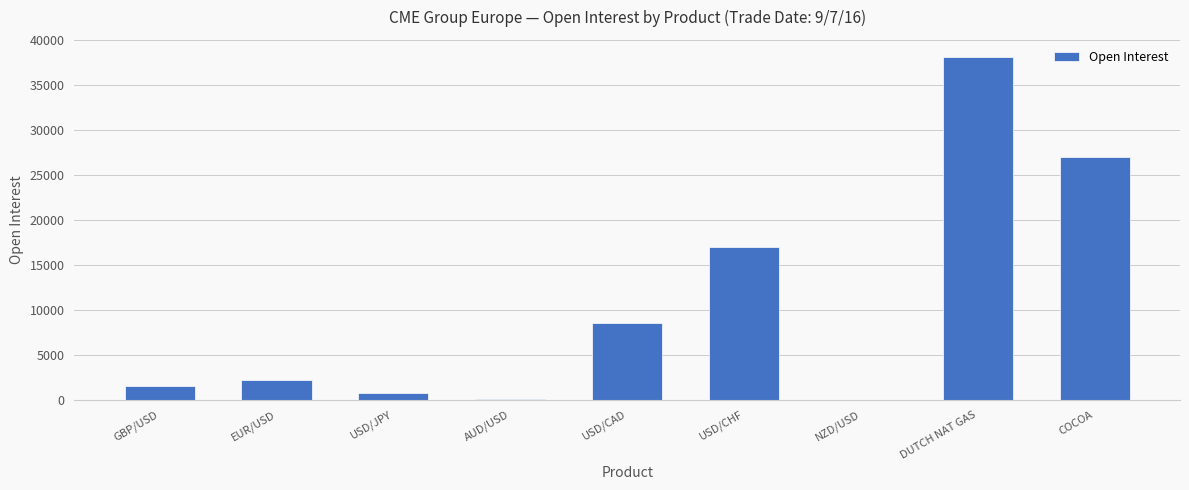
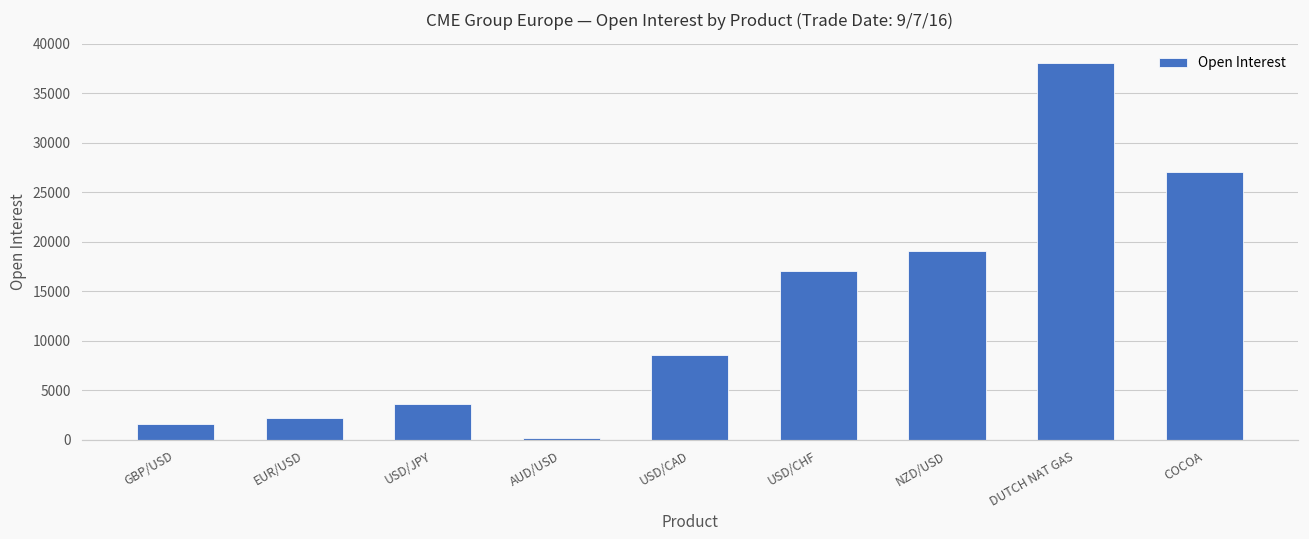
  {
    "GBP/USD": 2000,
    "EUR/USD": 2000,
-   "USD/JPY": 1000,
+   "USD/JPY": 4000,
    "USD/CAD": 9000,
    "USD/CHF": 17000,
-   "NZD/USD": 0,
+   "NZD/USD": 19000,
    "DUTCH NAT GAS": 38000,
    "COCOA": 27000
  }
